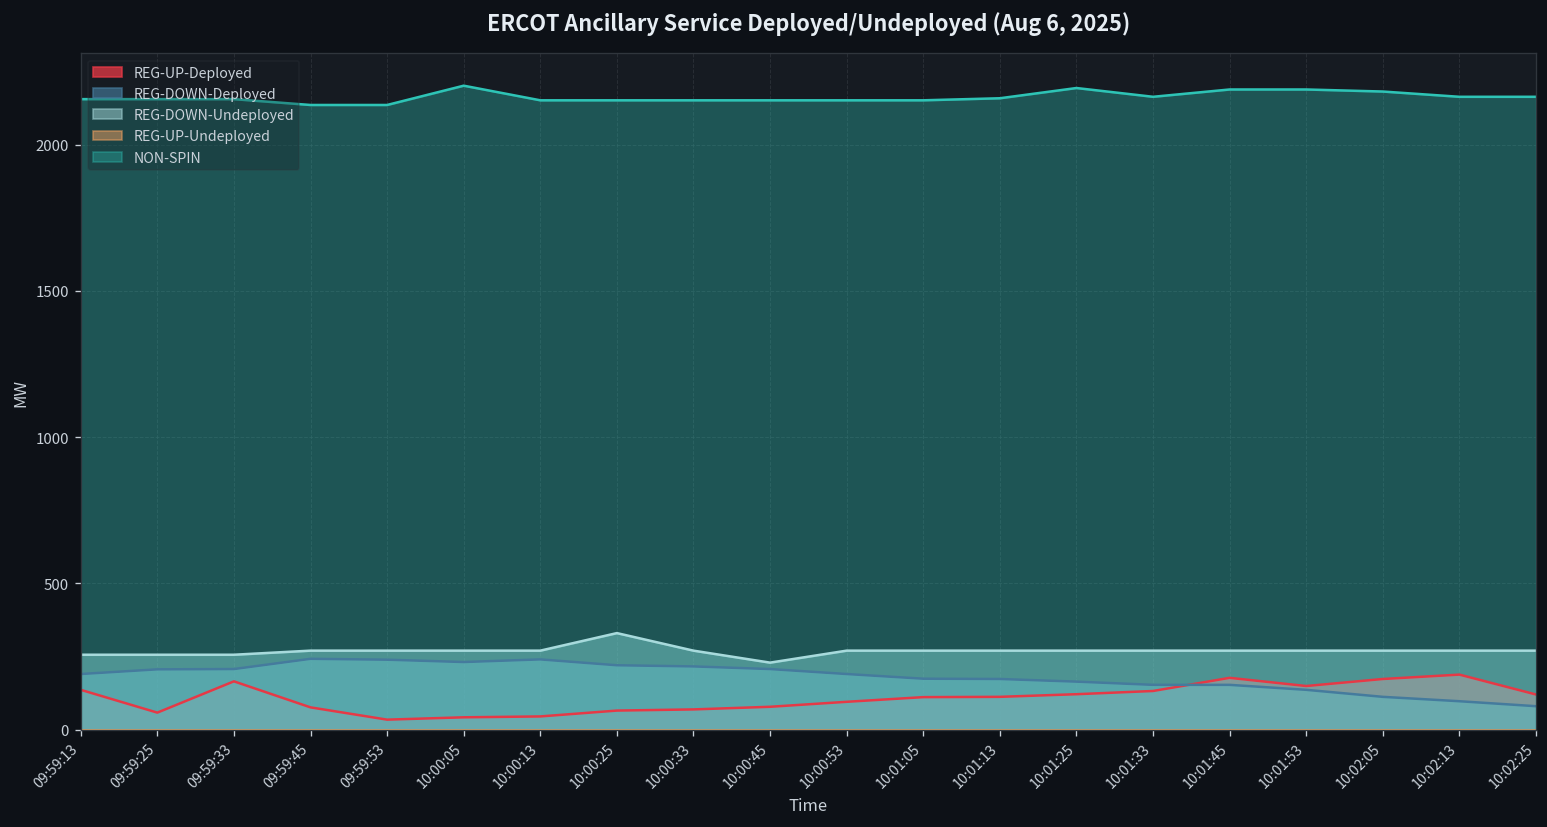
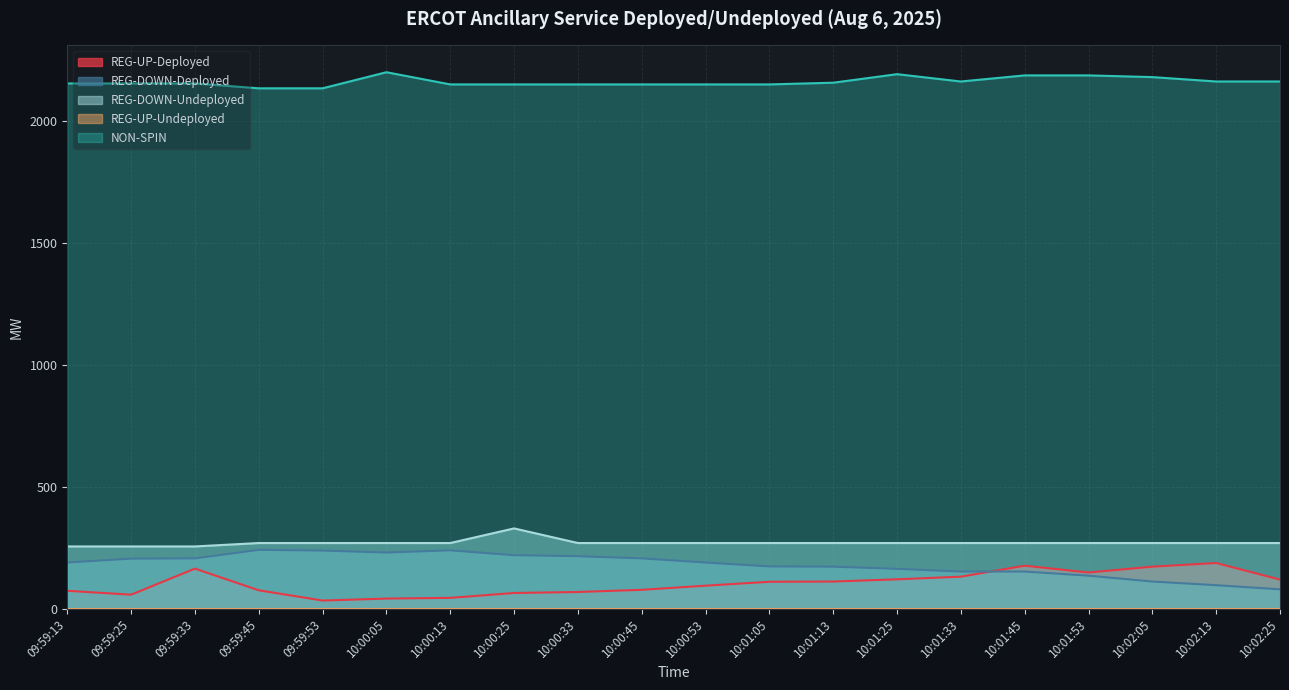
  {
    "REG-UP-Deployed": {
-     "09:59:13": 140,
+     "09:59:13": 70,
      "09:59:25": 60,
      "09:59:33": 170,
      "09:59:45": 80,
      "09:59:53": 30,
      "10:00:05": 40,
      "10:00:13": 50,
      "10:00:25": 70,
      "10:00:33": 70,
      "10:00:45": 80,
      "10:00:53": 100,
      "10:01:05": 110,
      "10:01:13": 110,
      "10:01:25": 120,
      "10:01:33": 130,
      "10:01:45": 180,
      "10:01:53": 150,
      "10:02:05": 170,
      "10:02:13": 190,
      "10:02:25": 120
    },
    "REG-DOWN-Undeployed": {
      "09:59:13": 260,
      "09:59:25": 260,
      "09:59:33": 260,
      "09:59:45": 270,
      "09:59:53": 270,
      "10:00:05": 270,
      "10:00:13": 270,
      "10:00:25": 330,
      "10:00:33": 270,
-     "10:00:45": 230,
+     "10:00:45": 270,
      "10:00:53": 270,
      "10:01:05": 270,
      "10:01:13": 270,
      "10:01:25": 270,
      "10:01:33": 270,
      "10:01:45": 270,
      "10:01:53": 270,
      "10:02:05": 270,
      "10:02:13": 270,
      "10:02:25": 270
    },
    "REG-UP-Undeployed": {
      "09:59:13": 0,
      "09:59:25": 0,
      "09:59:33": 0,
      "09:59:45": 0,
      "09:59:53": 0,
      "10:00:05": 0,
      "10:00:13": 0,
      "10:00:25": 0,
      "10:00:33": 0,
      "10:00:45": 0,
      "10:00:53": 0,
      "10:01:05": 0,
      "10:01:13": 0,
      "10:01:25": 0,
      "10:01:33": 0,
      "10:01:45": 0,
      "10:01:53": 0,
      "10:02:05": 0,
      "10:02:13": 0,
      "10:02:25": 0
    }
  }
